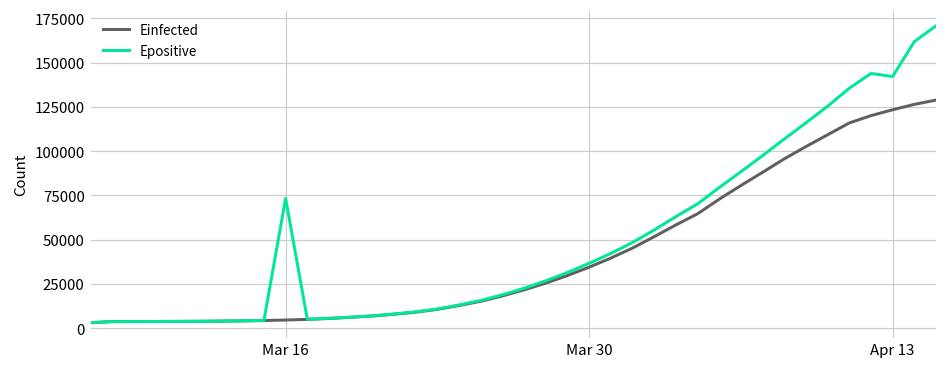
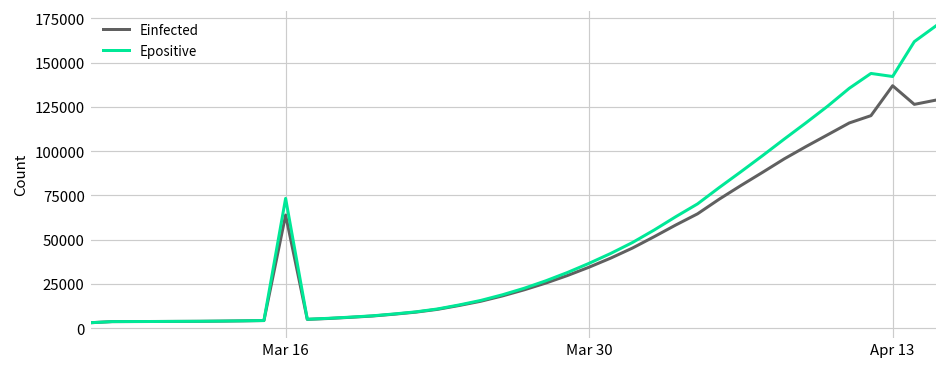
  {
    "Einfected": {
-     "Mar 16": 5000,
+     "Mar 16": 64000,
      "Mar 30": 34000,
-     "Apr 13": 123000
+     "Apr 13": 137000
    },
    "Epositive": {
      "Mar 16": 73000,
      "Mar 30": 37000,
      "Apr 13": 142000
    }
  }
